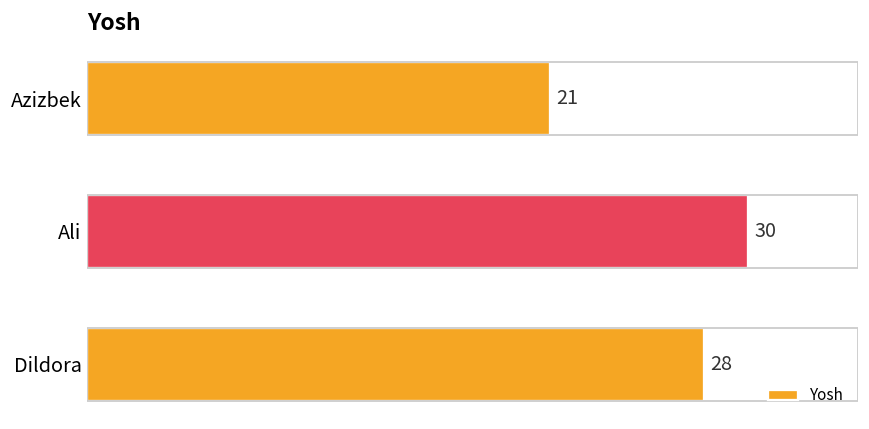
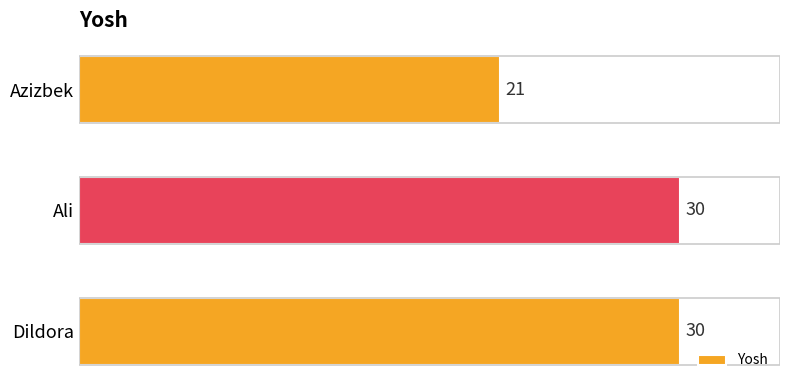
  {
    "Azizbek": 21,
    "Ali": 30,
-   "Dildora": 28
+   "Dildora": 30
  }
